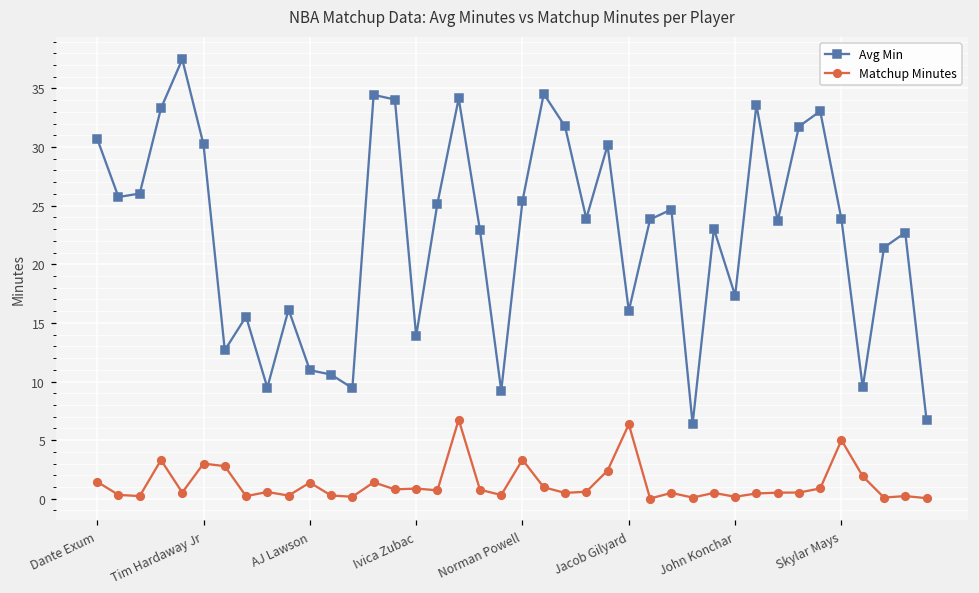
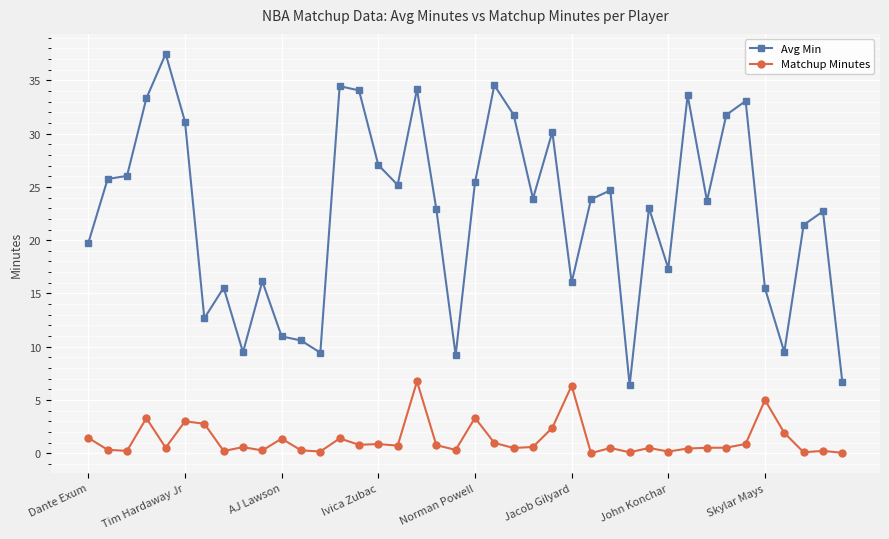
  {
    "Avg Min": {
-     "Dante Exum": 30.7,
-     "Tim Hardaway Jr": 30.2,
+     "Dante Exum": 19.8,
+     "Tim Hardaway Jr": 31.1,
      "AJ Lawson": 11.0,
-     "Ivica Zubac": 13.9,
+     "Ivica Zubac": 27.1,
      "Norman Powell": 25.4,
      "Jacob Gilyard": 16.0,
      "John Konchar": 17.3,
-     "Skylar Mays": 23.8
+     "Skylar Mays": 15.5
    },
    "Matchup Minutes": {
      "Dante Exum": 1.5,
      "Tim Hardaway Jr": 3.0,
      "AJ Lawson": 1.4,
      "Ivica Zubac": 0.9,
      "Norman Powell": 3.3,
      "Jacob Gilyard": 6.4,
      "John Konchar": 0.2,
      "Skylar Mays": 5.0
    }
  }
